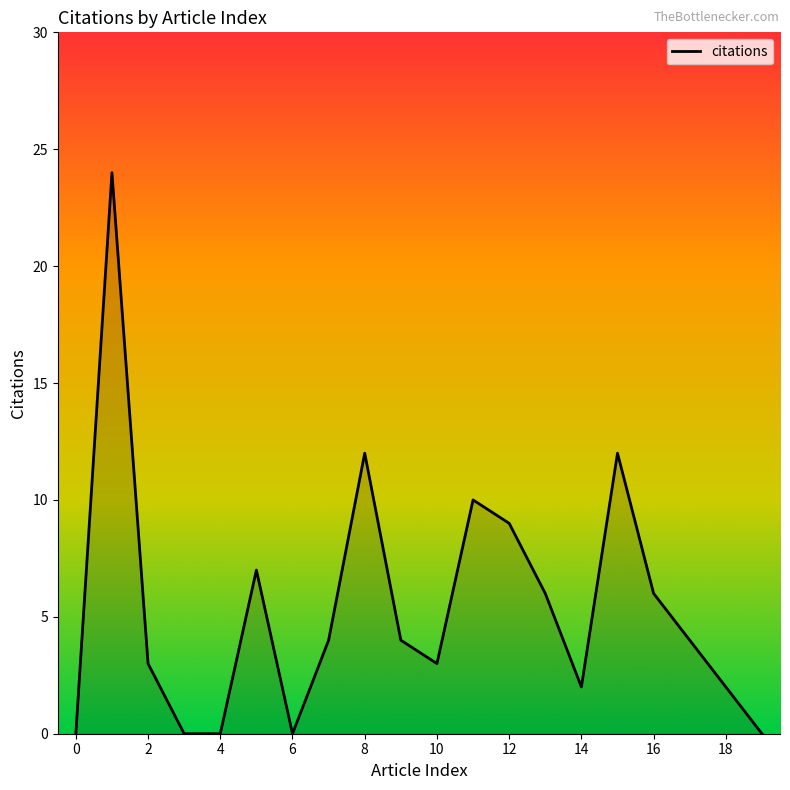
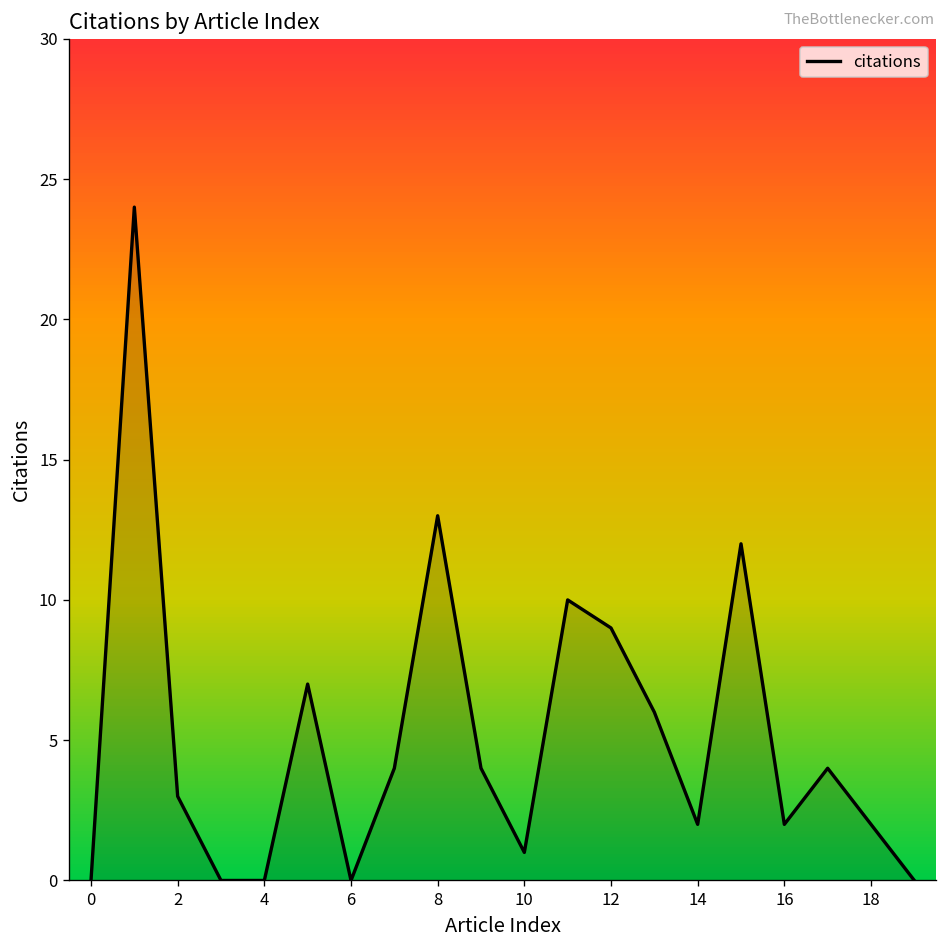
  {
    "0": 0,
    "2": 3,
    "4": 0,
    "6": 0,
-   "8": 12,
-   "10": 3,
+   "8": 13,
+   "10": 1,
    "12": 9,
    "14": 2,
-   "16": 6,
+   "16": 2,
    "18": 2
  }
